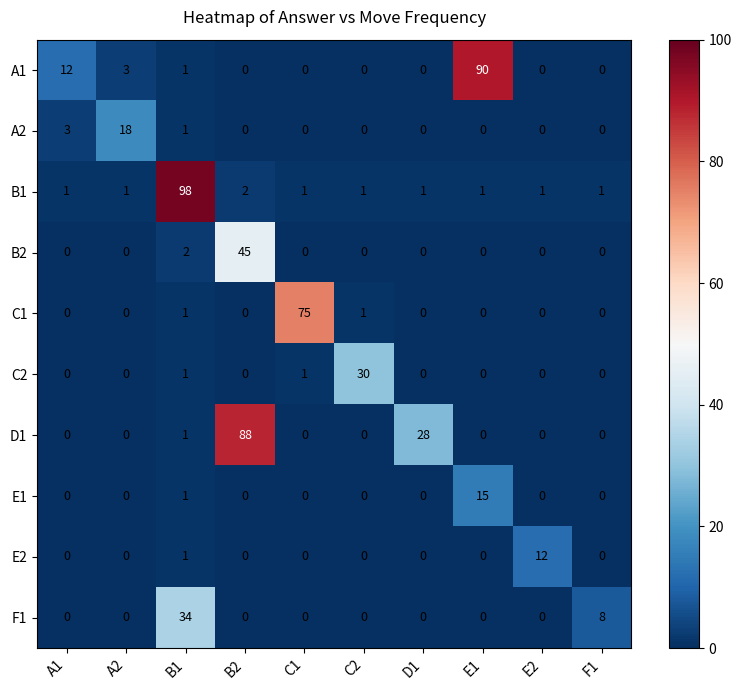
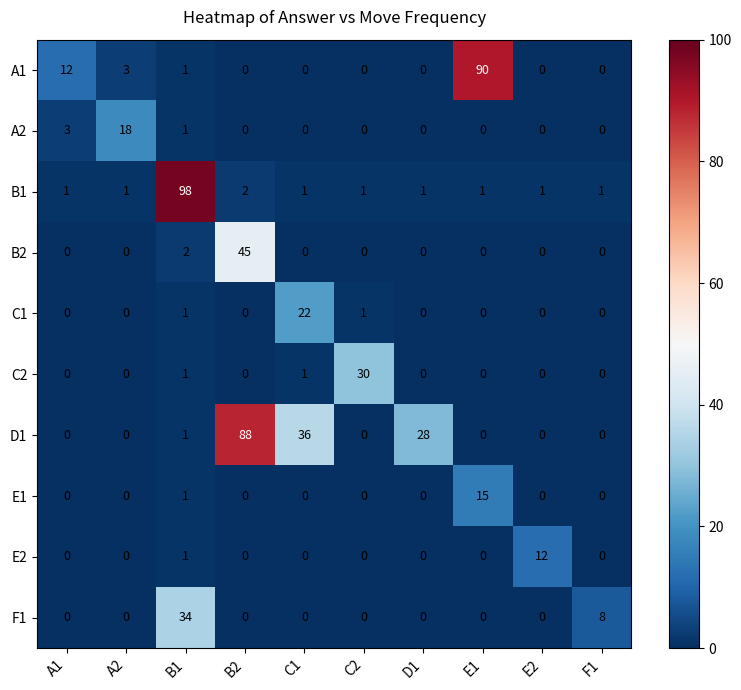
  {
    "A1": {
      "A1": 12,
      "A2": 3,
      "B1": 1,
      "B2": 0,
      "C1": 0,
      "C2": 0,
      "D1": 0,
      "E1": 90,
      "E2": 0,
      "F1": 0
    },
    "A2": {
      "A1": 3,
      "A2": 18,
      "B1": 1,
      "B2": 0,
      "C1": 0,
      "C2": 0,
      "D1": 0,
      "E1": 0,
      "E2": 0,
      "F1": 0
    },
    "B1": {
      "A1": 1,
      "A2": 1,
      "B1": 98,
      "B2": 2,
      "C1": 1,
      "C2": 1,
      "D1": 1,
      "E1": 1,
      "E2": 1,
      "F1": 1
    },
    "B2": {
      "A1": 0,
      "A2": 0,
      "B1": 2,
      "B2": 45,
      "C1": 0,
      "C2": 0,
      "D1": 0,
      "E1": 0,
      "E2": 0,
      "F1": 0
    },
    "C1": {
      "A1": 0,
      "A2": 0,
      "B1": 1,
      "B2": 0,
-     "C1": 75,
+     "C1": 22,
      "C2": 1,
      "D1": 0,
      "E1": 0,
      "E2": 0,
      "F1": 0
    },
    "C2": {
      "A1": 0,
      "A2": 0,
      "B1": 1,
      "B2": 0,
      "C1": 1,
      "C2": 30,
      "D1": 0,
      "E1": 0,
      "E2": 0,
      "F1": 0
    },
    "D1": {
      "A1": 0,
      "A2": 0,
      "B1": 1,
      "B2": 88,
-     "C1": 0,
+     "C1": 36,
      "C2": 0,
      "D1": 28,
      "E1": 0,
      "E2": 0,
      "F1": 0
    },
    "E1": {
      "A1": 0,
      "A2": 0,
      "B1": 1,
      "B2": 0,
      "C1": 0,
      "C2": 0,
      "D1": 0,
      "E1": 15,
      "E2": 0,
      "F1": 0
    },
    "E2": {
      "A1": 0,
      "A2": 0,
      "B1": 1,
      "B2": 0,
      "C1": 0,
      "C2": 0,
      "D1": 0,
      "E1": 0,
      "E2": 12,
      "F1": 0
    },
    "F1": {
      "A1": 0,
      "A2": 0,
      "B1": 34,
      "B2": 0,
      "C1": 0,
      "C2": 0,
      "D1": 0,
      "E1": 0,
      "E2": 0,
      "F1": 8
    }
  }
